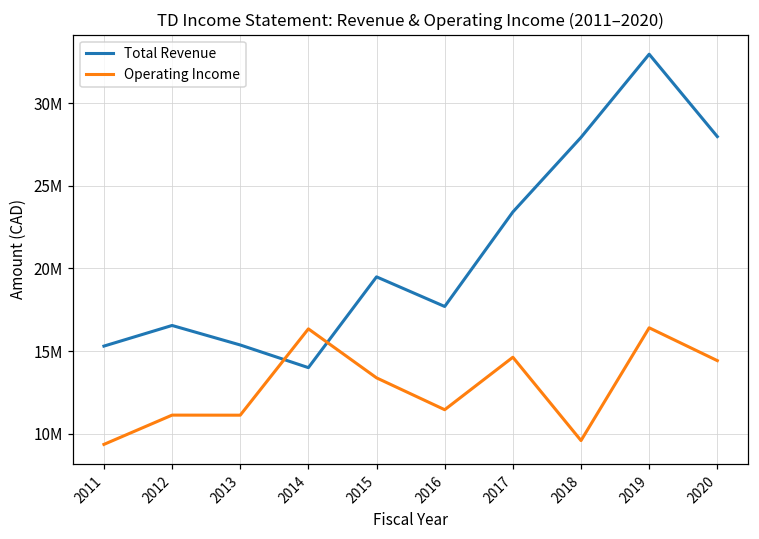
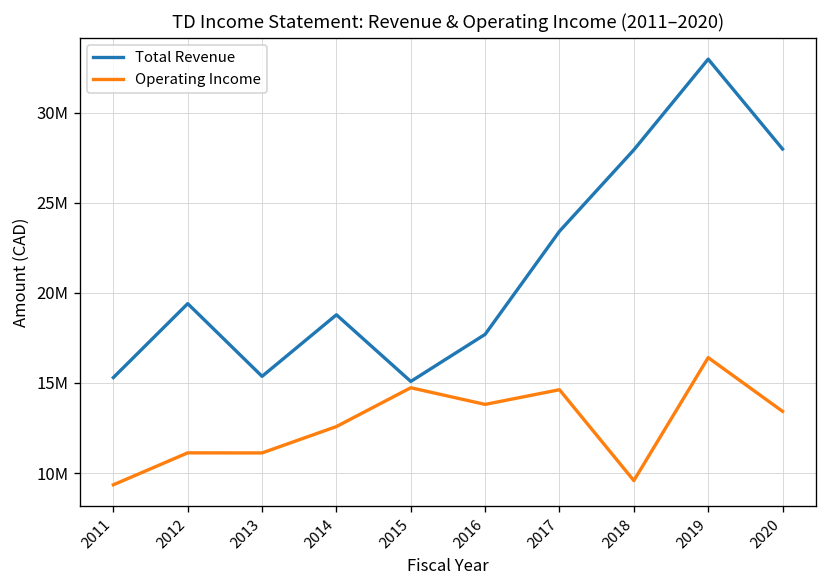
  {
    "Total Revenue": {
      "2011": 15300000,
-     "2012": 16500000,
+     "2012": 19400000,
      "2013": 15400000,
-     "2014": 14000000,
-     "2015": 19500000,
+     "2014": 18800000,
+     "2015": 15100000,
      "2016": 17700000,
      "2017": 23400000,
      "2018": 27900000,
      "2019": 33000000,
      "2020": 28000000
    },
    "Operating Income": {
      "2011": 9400000,
      "2012": 11100000,
      "2013": 11100000,
-     "2014": 16300000,
-     "2015": 13400000,
-     "2016": 11400000,
+     "2014": 12600000,
+     "2015": 14700000,
+     "2016": 13800000,
      "2017": 14600000,
      "2018": 9600000,
      "2019": 16400000,
-     "2020": 14400000
+     "2020": 13400000
    }
  }
